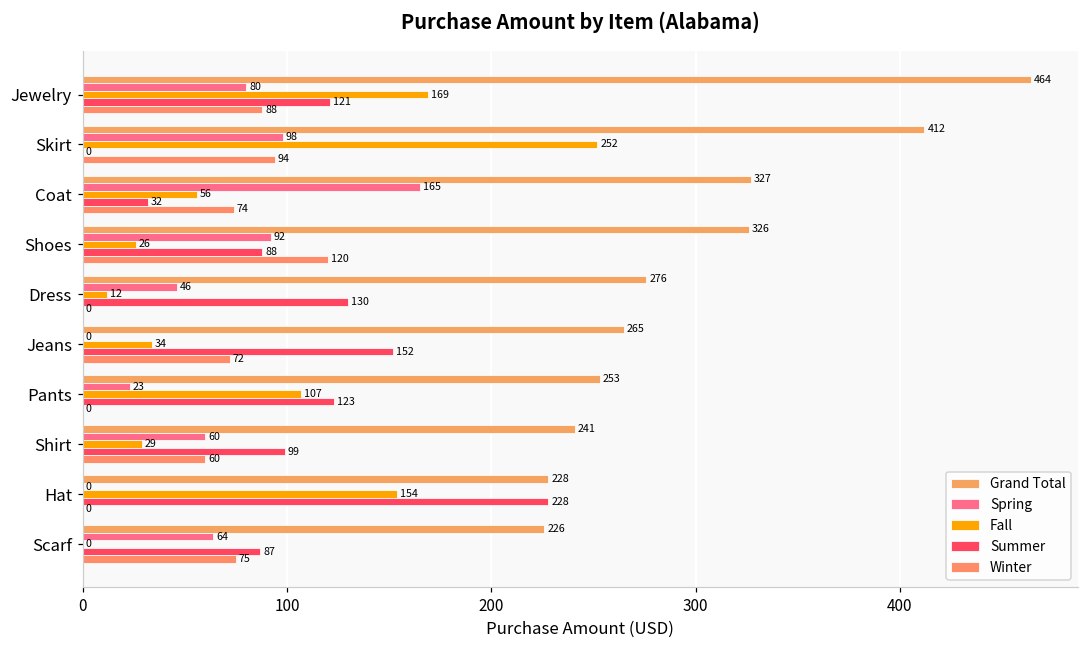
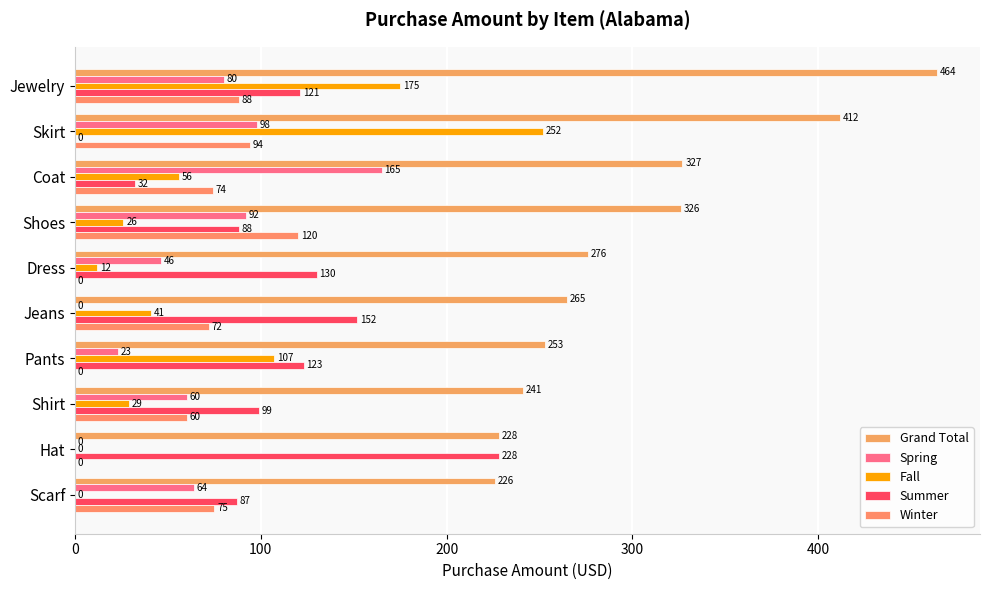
  {
    "Fall": {
-     "Jewelry": 169,
+     "Jewelry": 175,
      "Skirt": 252,
      "Coat": 56,
      "Shoes": 26,
      "Dress": 12,
-     "Jeans": 34,
+     "Jeans": 41,
      "Pants": 107,
      "Shirt": 29,
-     "Hat": 154,
+     "Hat": 0,
      "Scarf": 0
    }
  }
